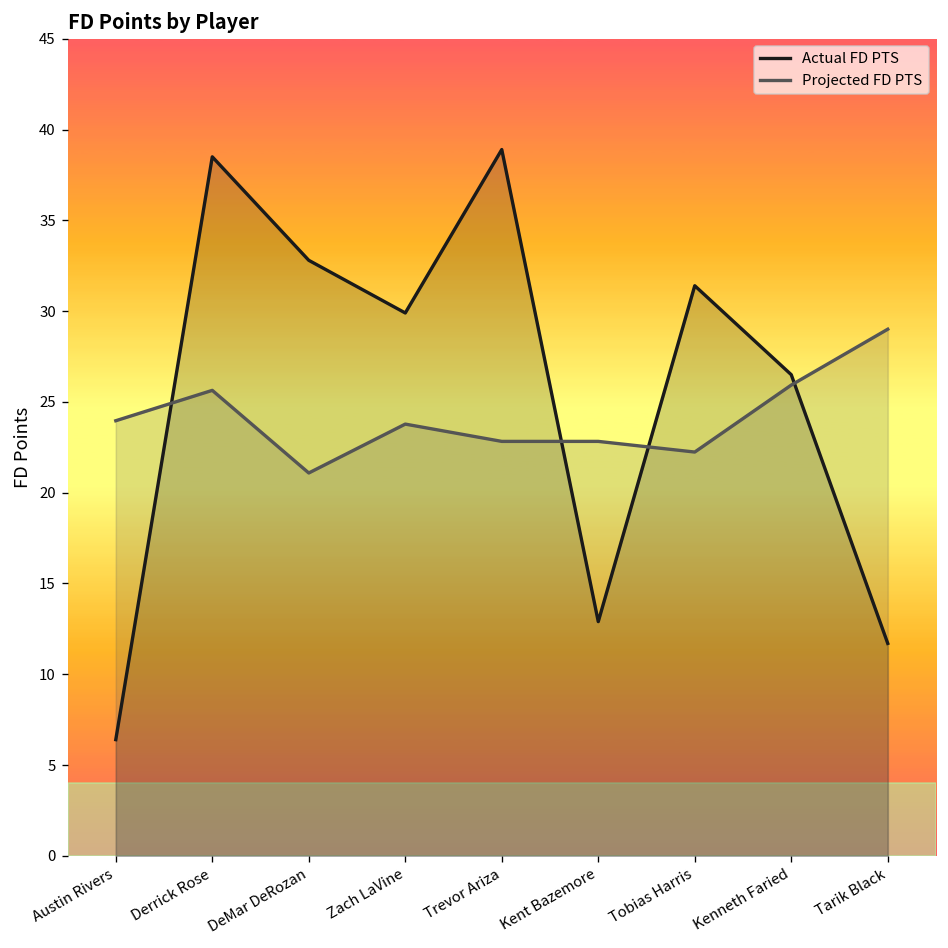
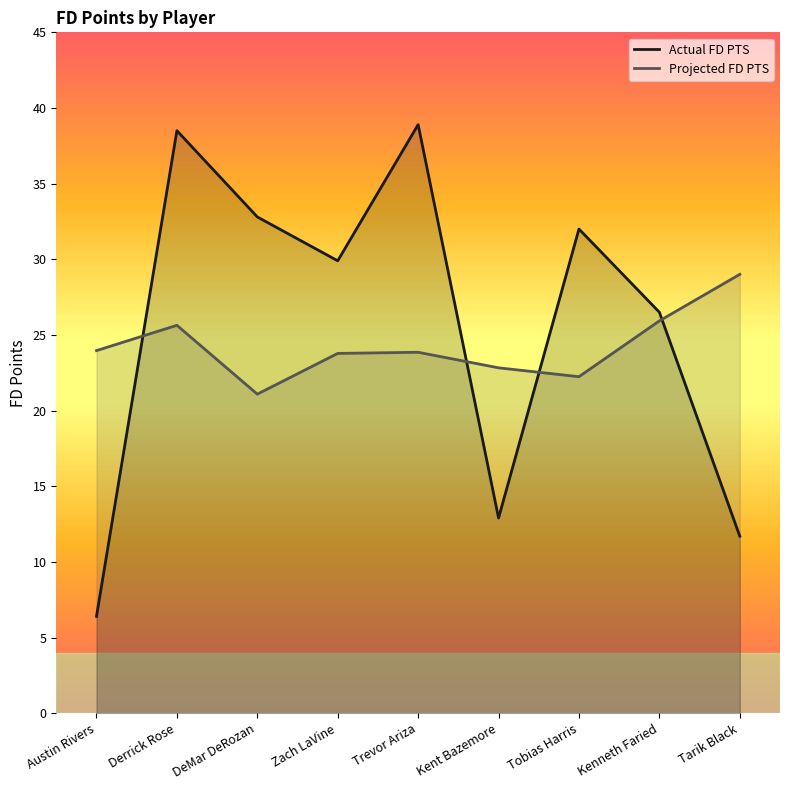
  {
    "Actual FD PTS": {
      "Austin Rivers": 6.4,
      "Derrick Rose": 38.5,
      "DeMar DeRozan": 32.8,
      "Zach LaVine": 29.9,
      "Trevor Ariza": 38.9,
      "Kent Bazemore": 12.9,
-     "Tobias Harris": 31.4,
+     "Tobias Harris": 32.0,
      "Kenneth Faried": 26.5,
      "Tarik Black": 11.7
    },
    "Projected FD PTS": {
      "Austin Rivers": 24.0,
      "Derrick Rose": 25.6,
      "DeMar DeRozan": 21.1,
      "Zach LaVine": 23.8,
-     "Trevor Ariza": 22.8,
+     "Trevor Ariza": 23.9,
      "Kent Bazemore": 22.8,
      "Tobias Harris": 22.2,
      "Kenneth Faried": 25.9,
      "Tarik Black": 29.0
    }
  }
